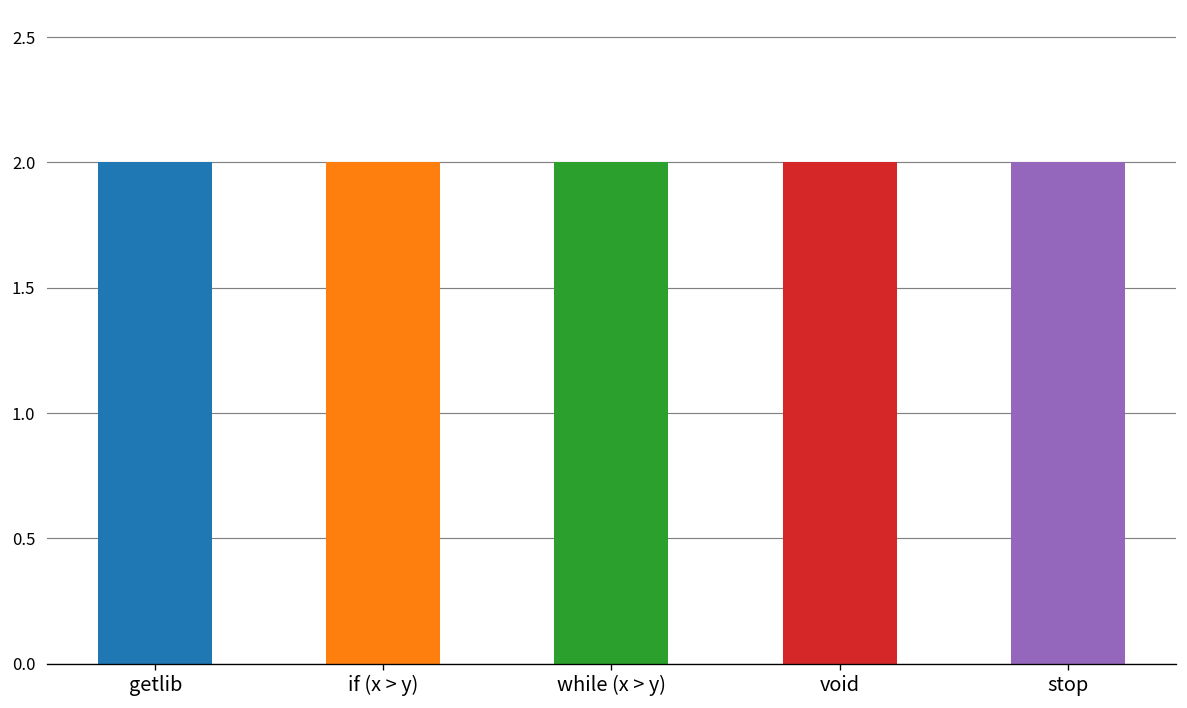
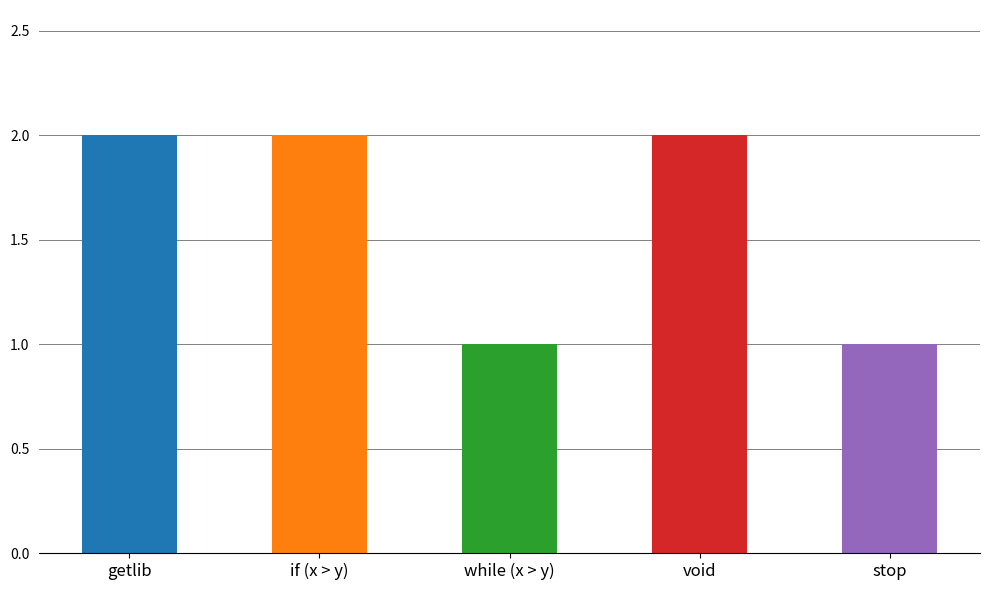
  {
    "getlib": 2,
    "if (x > y)": 2,
-   "while (x > y)": 2,
+   "while (x > y)": 1,
    "void": 2,
-   "stop": 2
+   "stop": 1
  }
